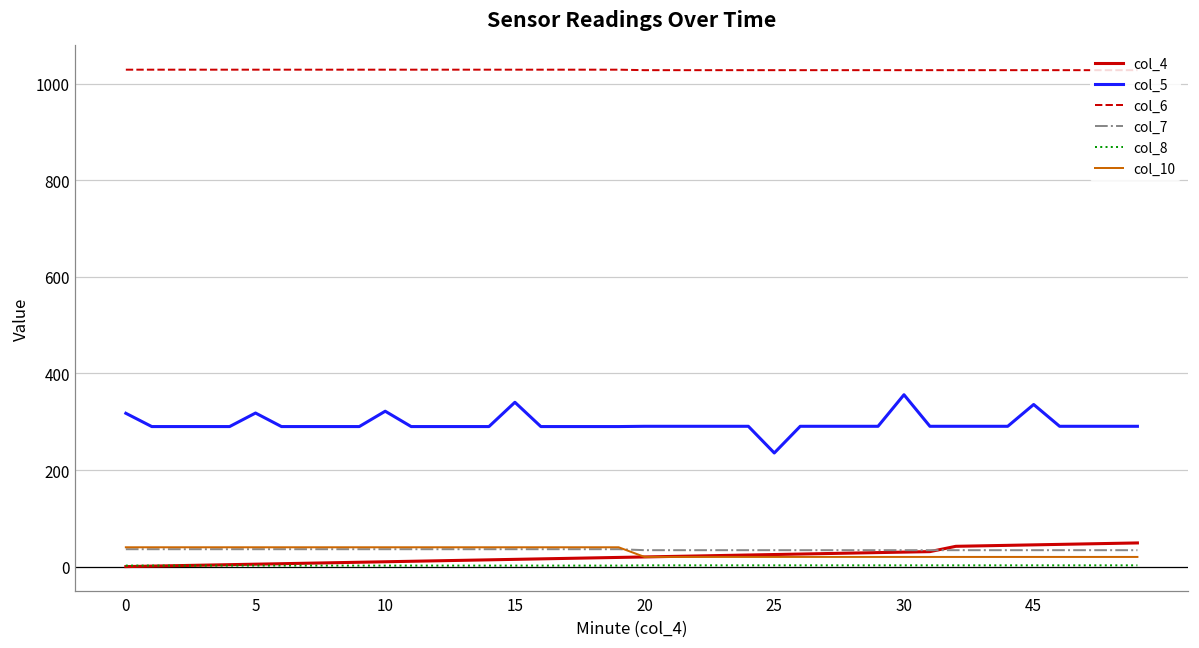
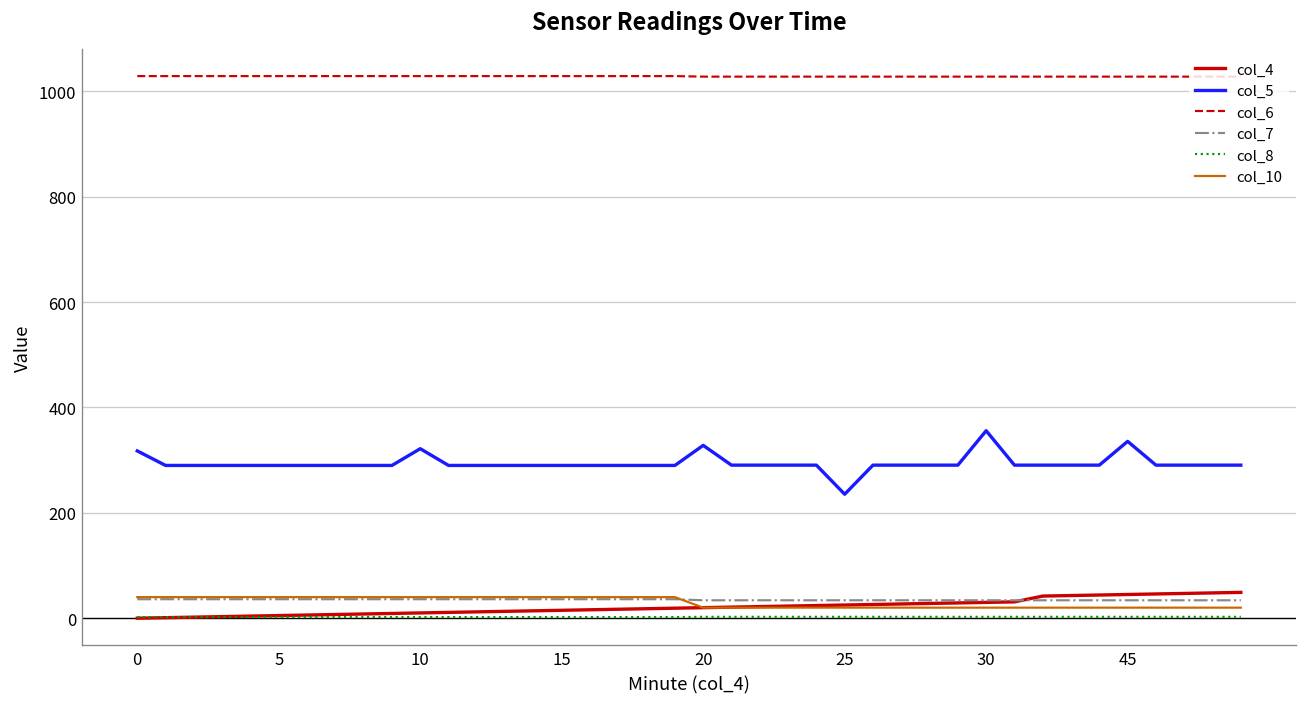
  {
    "col_5": {
      "0": 320,
-     "5": 320,
+     "5": 290,
      "10": 320,
-     "15": 340,
-     "20": 290,
+     "15": 290,
+     "20": 330,
      "25": 240,
      "30": 360,
      "45": 340
    },
    "col_7": {
      "20": 30,
      "25": 30,
      "45": 30
    },
    "col_8": {
      "10": 0,
      "15": 0,
      "20": 0,
      "25": 0,
      "30": 0,
      "45": 0
    },
    "col_10": {
      "30": 20,
      "45": 20
    }
  }
